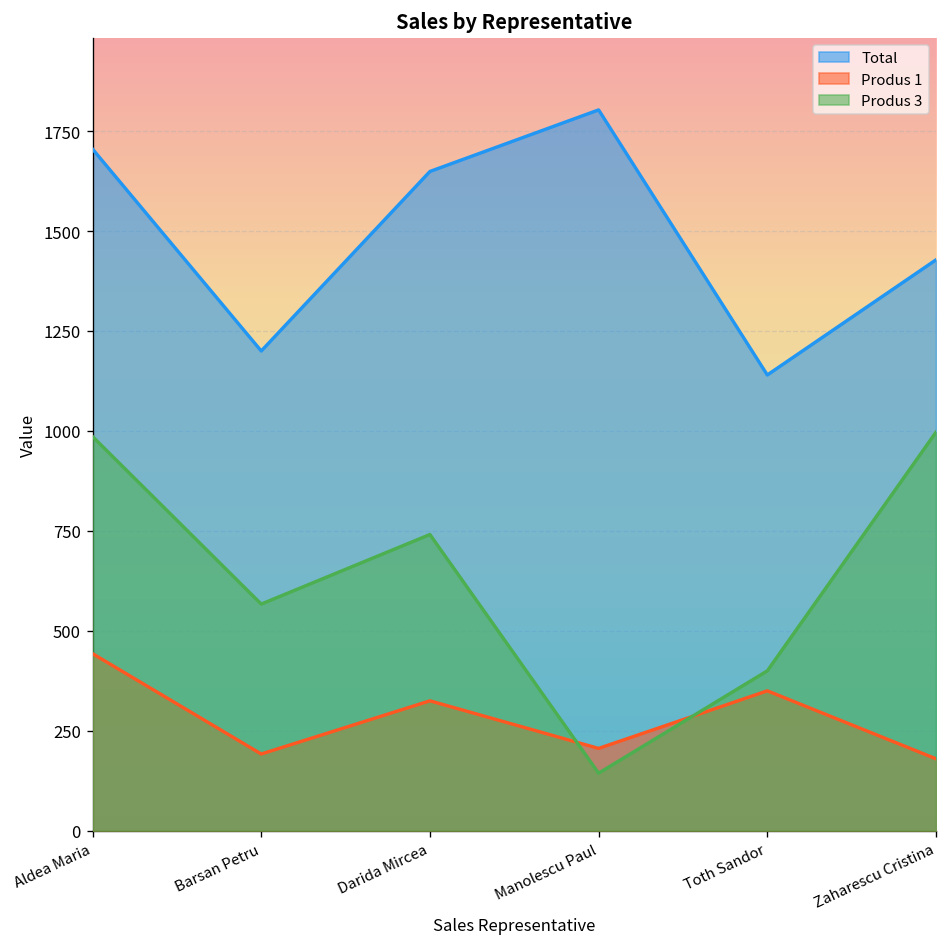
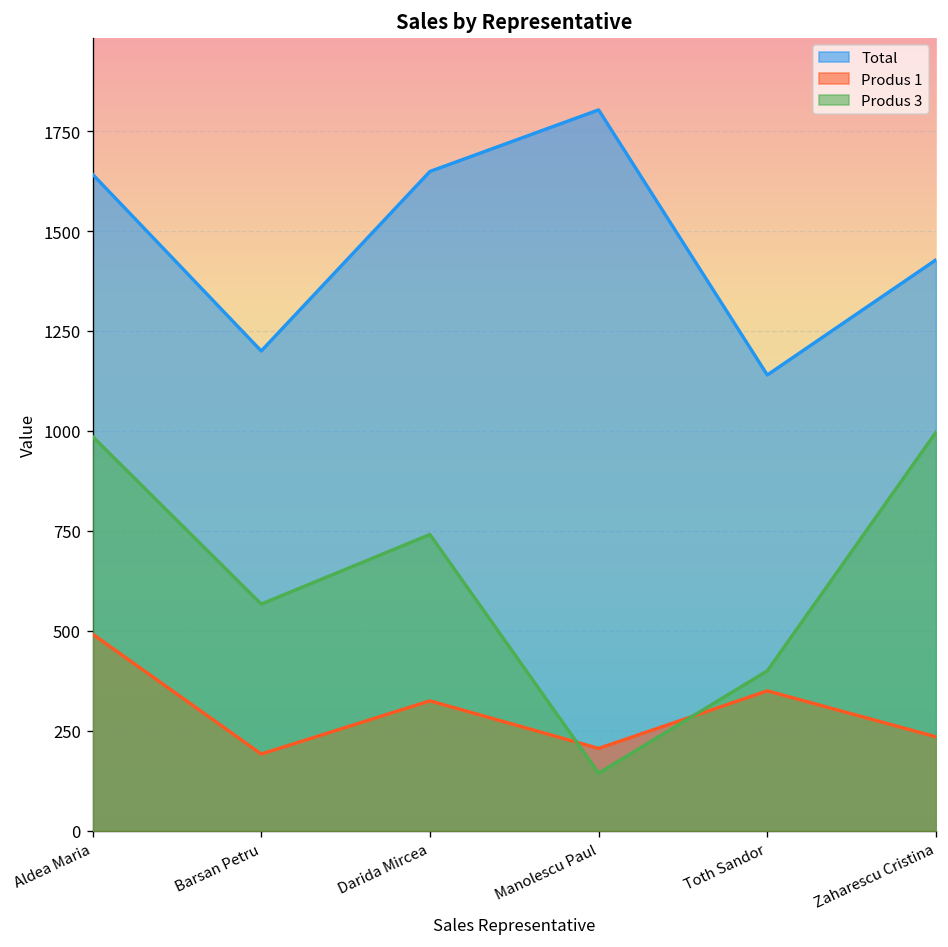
  {
    "Total": {
-     "Aldea Maria": 1710,
+     "Aldea Maria": 1640,
      "Barsan Petru": 1200,
      "Darida Mircea": 1650,
      "Manolescu Paul": 1800,
      "Toth Sandor": 1140,
      "Zaharescu Cristina": 1430
    },
    "Produs 1": {
-     "Aldea Maria": 440,
+     "Aldea Maria": 490,
      "Barsan Petru": 190,
      "Darida Mircea": 330,
      "Manolescu Paul": 210,
      "Toth Sandor": 350,
-     "Zaharescu Cristina": 180
+     "Zaharescu Cristina": 240
    },
    "Produs 3": {
      "Aldea Maria": 990,
      "Barsan Petru": 570,
      "Darida Mircea": 740,
      "Manolescu Paul": 140,
      "Toth Sandor": 400,
      "Zaharescu Cristina": 1000
    }
  }
